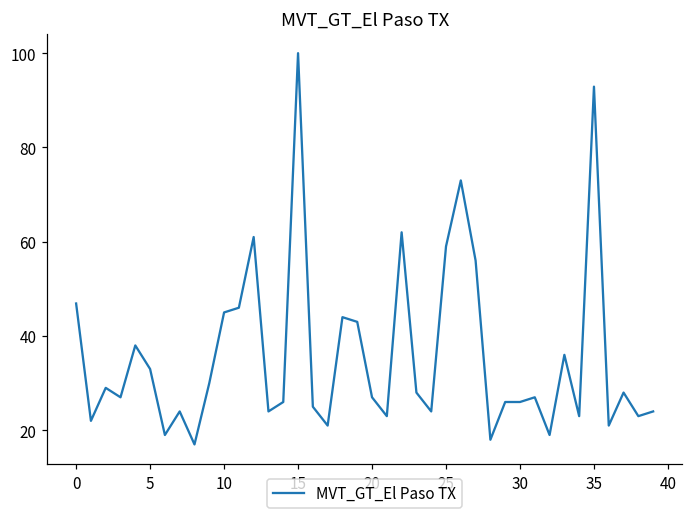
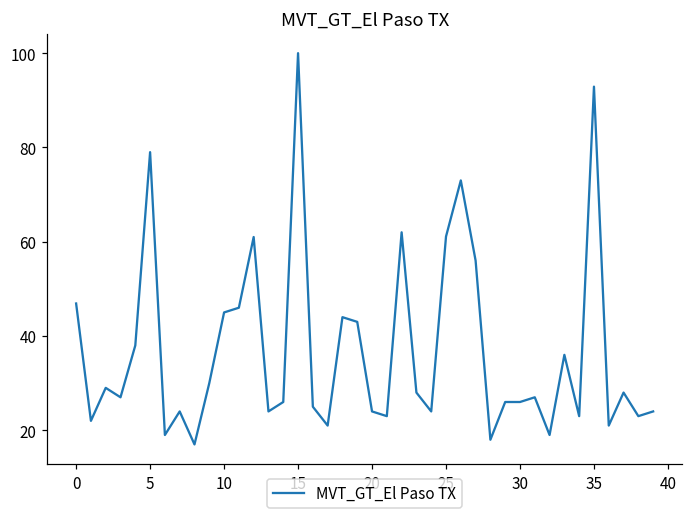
  {
    "0": 47,
-   "5": 33,
+   "5": 79,
    "10": 45,
    "15": 100,
-   "20": 27,
-   "25": 59,
+   "20": 24,
+   "25": 61,
    "30": 26,
    "35": 93
  }
